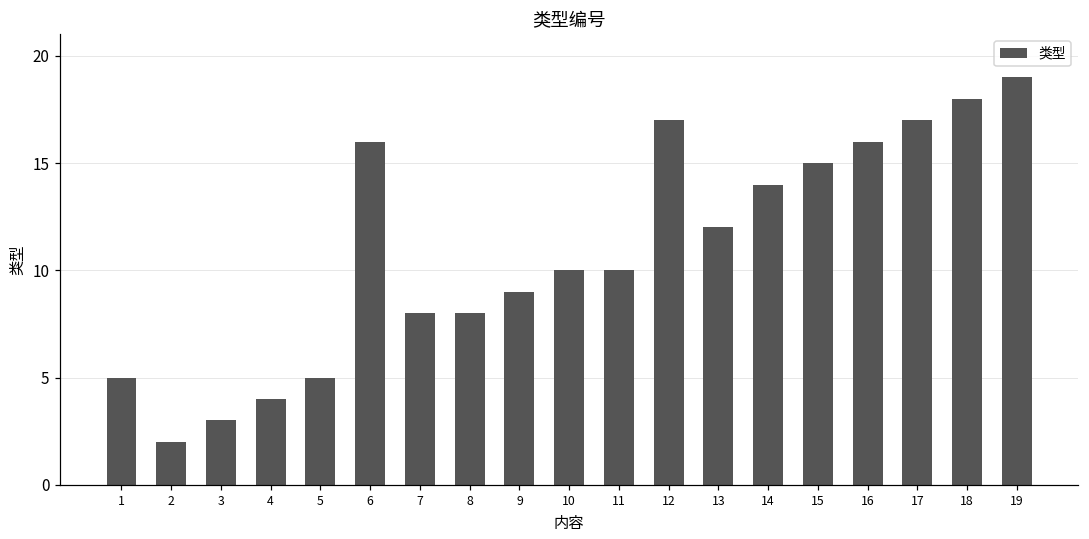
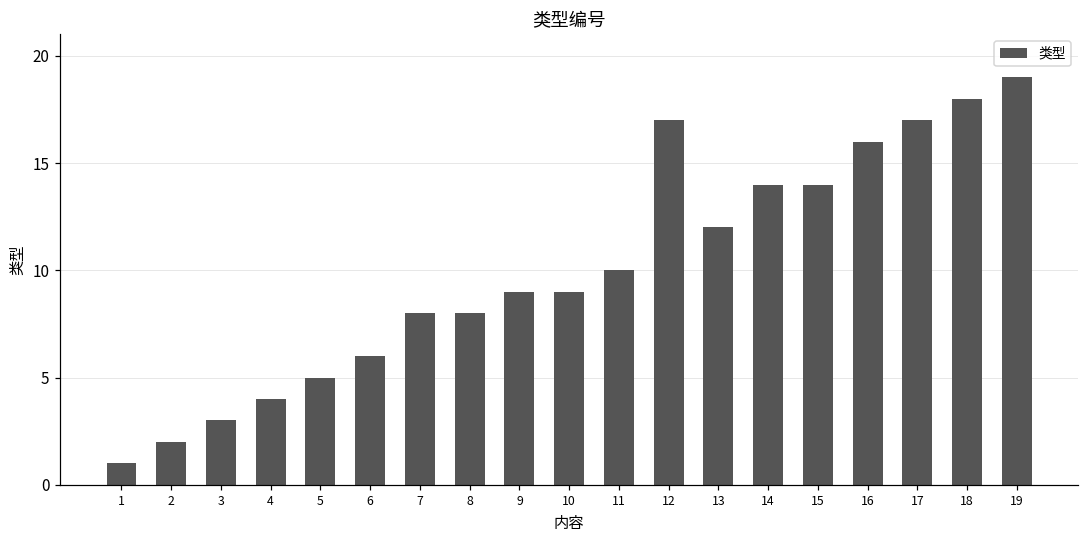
  {
-   "1": 5,
+   "1": 1,
    "2": 2,
    "3": 3,
    "4": 4,
    "5": 5,
-   "6": 16,
+   "6": 6,
    "7": 8,
    "8": 8,
    "9": 9,
-   "10": 10,
+   "10": 9,
    "11": 10,
    "12": 17,
    "13": 12,
    "14": 14,
-   "15": 15,
+   "15": 14,
    "16": 16,
    "17": 17,
    "18": 18,
    "19": 19
  }
